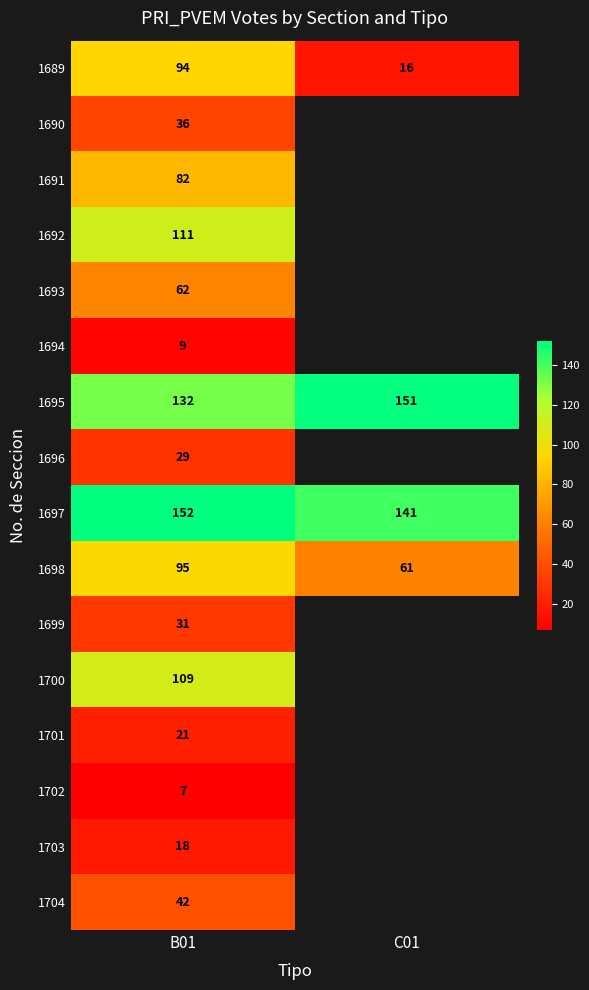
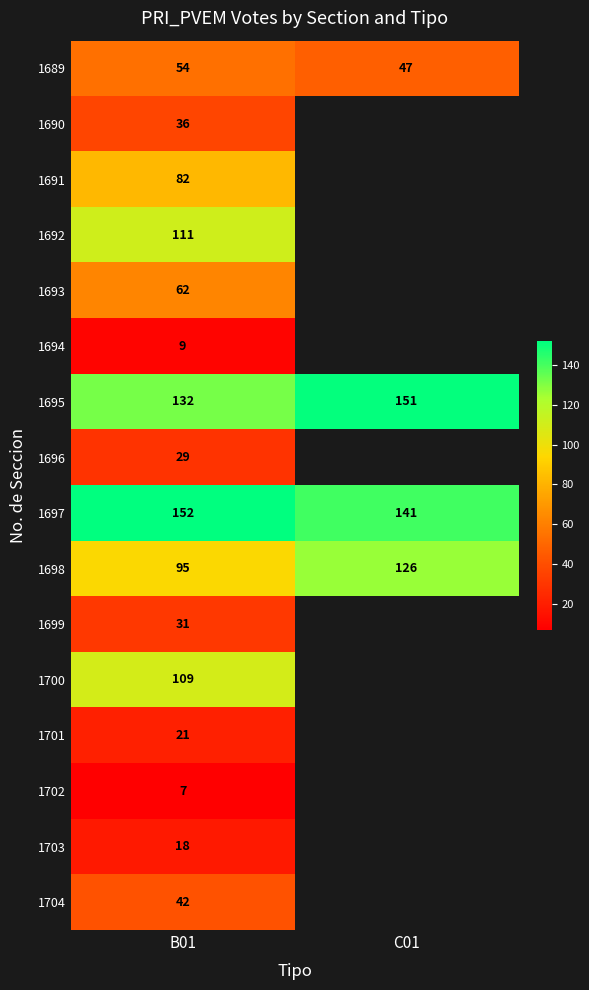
  {
    "1689": {
-     "B01": 94,
-     "C01": 16
+     "B01": 54,
+     "C01": 47
    },
    "1690": {
      "B01": 36
    },
    "1691": {
      "B01": 82
    },
    "1692": {
      "B01": 111
    },
    "1693": {
      "B01": 62
    },
    "1694": {
      "B01": 9
    },
    "1695": {
      "B01": 132,
      "C01": 151
    },
    "1696": {
      "B01": 29
    },
    "1697": {
      "B01": 152,
      "C01": 141
    },
    "1698": {
      "B01": 95,
-     "C01": 61
+     "C01": 126
    },
    "1699": {
      "B01": 31
    },
    "1700": {
      "B01": 109
    },
    "1701": {
      "B01": 21
    },
    "1702": {
      "B01": 7
    },
    "1703": {
      "B01": 18
    },
    "1704": {
      "B01": 42
    }
  }
